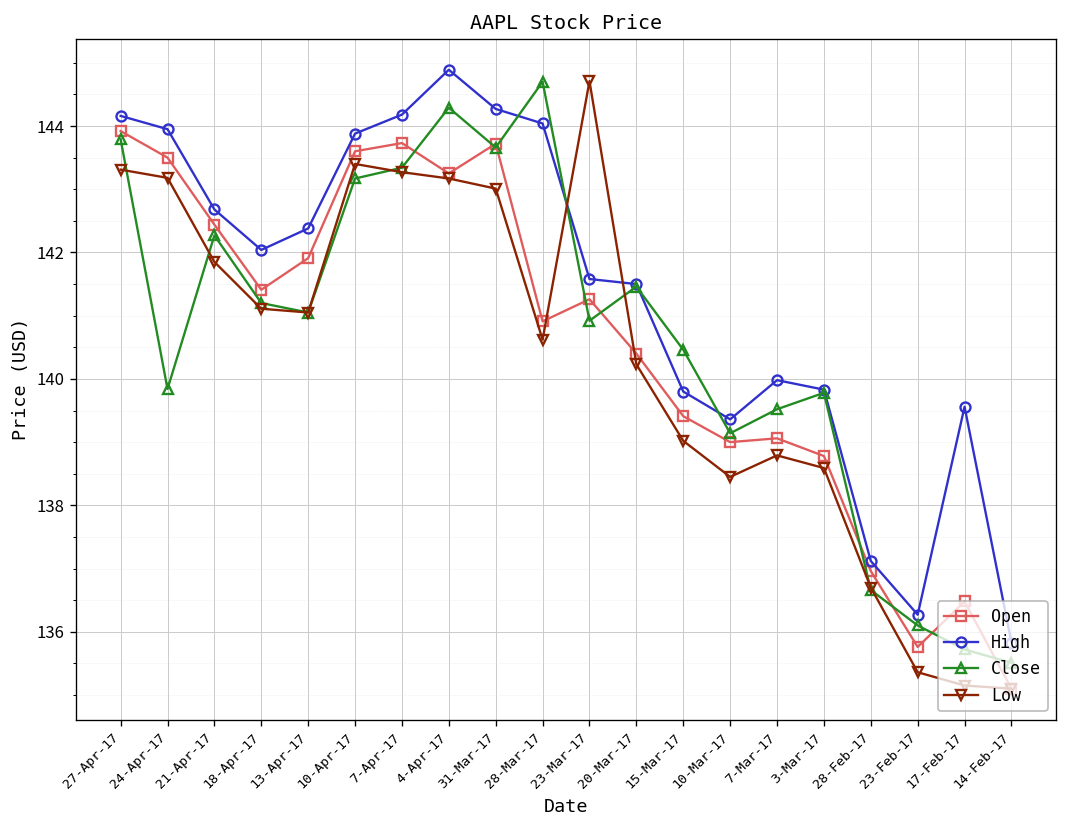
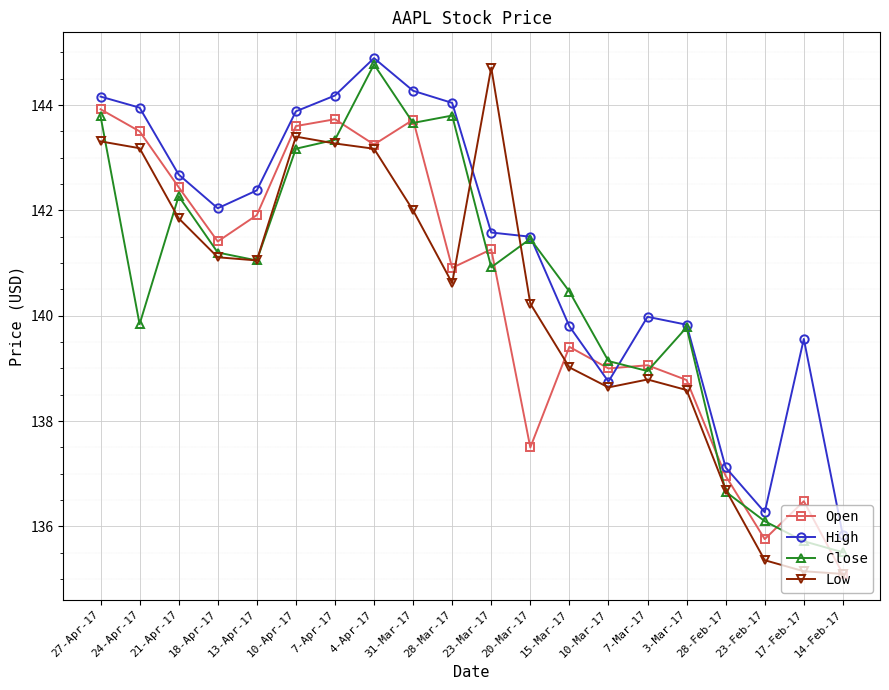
  {
    "Open": {
      "27-Apr-17": 143.9,
      "24-Apr-17": 143.5,
      "21-Apr-17": 142.4,
      "18-Apr-17": 141.4,
      "13-Apr-17": 141.9,
      "10-Apr-17": 143.6,
      "7-Apr-17": 143.7,
      "4-Apr-17": 143.3,
      "31-Mar-17": 143.7,
      "28-Mar-17": 140.9,
      "23-Mar-17": 141.3,
-     "20-Mar-17": 140.4,
+     "20-Mar-17": 137.5,
      "15-Mar-17": 139.4,
      "10-Mar-17": 139.0,
      "7-Mar-17": 139.1,
      "3-Mar-17": 138.8,
      "28-Feb-17": 137.0,
      "23-Feb-17": 135.8,
      "17-Feb-17": 136.5
    },
    "High": {
      "27-Apr-17": 144.2,
      "24-Apr-17": 144.0,
      "21-Apr-17": 142.7,
      "18-Apr-17": 142.0,
      "13-Apr-17": 142.4,
      "10-Apr-17": 143.9,
      "7-Apr-17": 144.2,
      "4-Apr-17": 144.9,
      "31-Mar-17": 144.3,
      "28-Mar-17": 144.0,
      "23-Mar-17": 141.6,
      "15-Mar-17": 139.8,
-     "10-Mar-17": 139.4,
+     "10-Mar-17": 138.8,
      "7-Mar-17": 140.0,
      "3-Mar-17": 139.8,
      "28-Feb-17": 137.1,
      "23-Feb-17": 136.3,
      "17-Feb-17": 139.6
    },
    "Close": {
      "27-Apr-17": 143.8,
      "24-Apr-17": 139.8,
      "21-Apr-17": 142.3,
      "18-Apr-17": 141.2,
      "10-Apr-17": 143.2,
      "7-Apr-17": 143.3,
-     "4-Apr-17": 144.3,
+     "4-Apr-17": 144.8,
      "31-Mar-17": 143.7,
-     "28-Mar-17": 144.7,
+     "28-Mar-17": 143.8,
      "23-Mar-17": 140.9,
      "15-Mar-17": 140.5,
      "10-Mar-17": 139.1,
-     "7-Mar-17": 139.5,
+     "7-Mar-17": 139.0,
      "3-Mar-17": 139.8,
      "23-Feb-17": 136.1
    },
    "Low": {
      "27-Apr-17": 143.3,
      "24-Apr-17": 143.2,
      "21-Apr-17": 141.9,
      "18-Apr-17": 141.1,
      "10-Apr-17": 143.4,
      "7-Apr-17": 143.3,
      "4-Apr-17": 143.2,
-     "31-Mar-17": 143.0,
+     "31-Mar-17": 142.0,
      "28-Mar-17": 140.6,
      "23-Mar-17": 144.7,
      "20-Mar-17": 140.2,
      "15-Mar-17": 139.0,
-     "10-Mar-17": 138.5,
+     "10-Mar-17": 138.6,
      "7-Mar-17": 138.8,
      "3-Mar-17": 138.6,
      "23-Feb-17": 135.4
    }
  }
